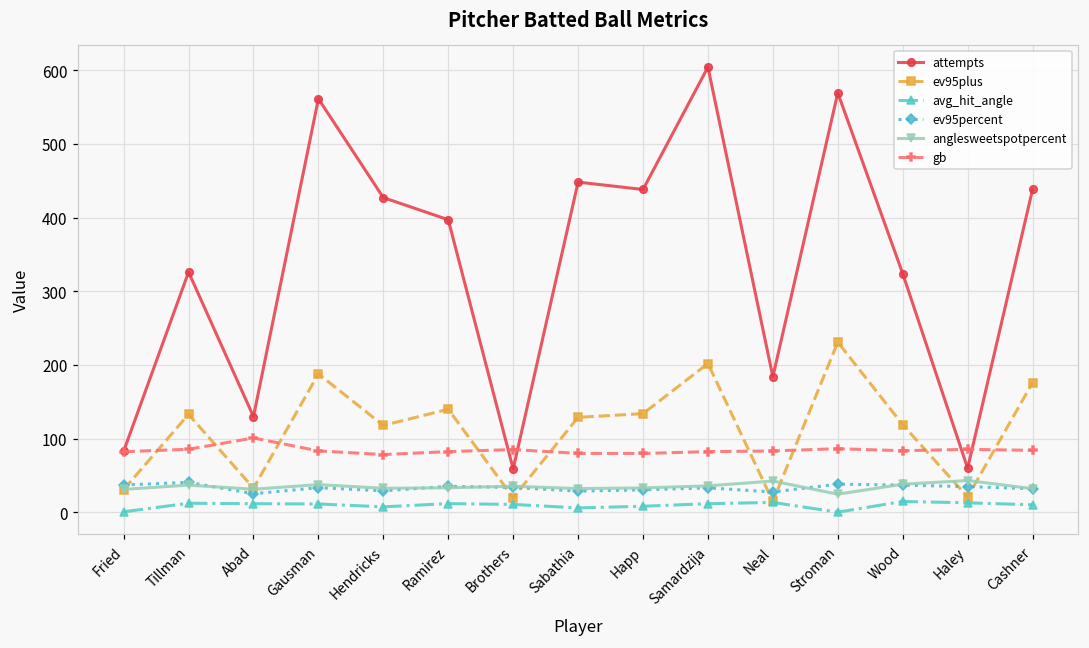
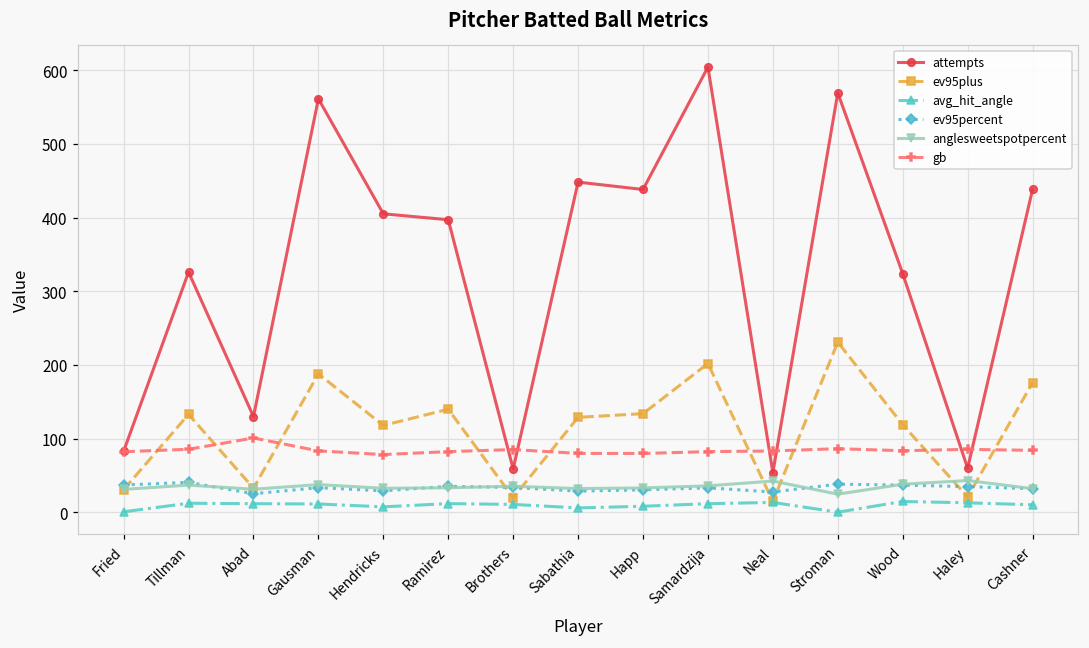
  {
    "attempts": {
      "Tillman": 330,
      "Abad": 130,
      "Gausman": 560,
-     "Hendricks": 430,
+     "Hendricks": 410,
      "Ramirez": 400,
      "Brothers": 60,
      "Sabathia": 450,
      "Happ": 440,
      "Samardzija": 600,
-     "Neal": 180,
+     "Neal": 50,
      "Stroman": 570,
      "Wood": 320,
      "Haley": 60,
      "Cashner": 440
    },
    "ev95plus": {
      "Tillman": 130,
      "Gausman": 190,
      "Hendricks": 120,
      "Ramirez": 140,
      "Brothers": 20,
      "Sabathia": 130,
      "Happ": 130,
      "Samardzija": 200,
      "Stroman": 230,
      "Wood": 120,
      "Haley": 20,
      "Cashner": 180
    },
    "anglesweetspotpercent": {
      "Gausman": 40,
      "Neal": 40,
      "Stroman": 20,
      "Haley": 40
    },
    "gb": {
      "Tillman": 90,
      "Abad": 100,
      "Gausman": 80,
      "Hendricks": 80,
      "Ramirez": 80,
      "Brothers": 90,
      "Sabathia": 80,
      "Happ": 80,
      "Samardzija": 80,
      "Neal": 80,
      "Stroman": 90,
      "Wood": 80,
      "Haley": 90,
      "Cashner": 80
    }
  }
